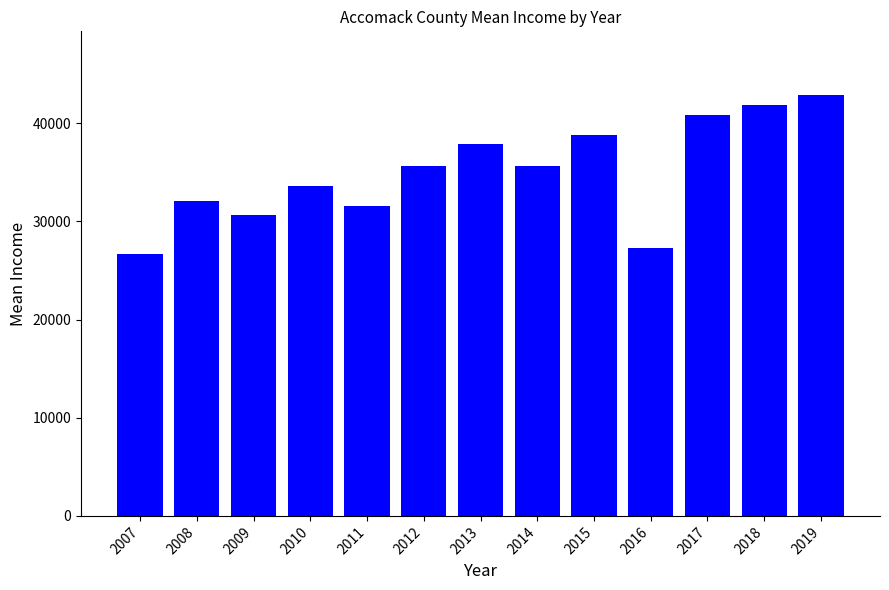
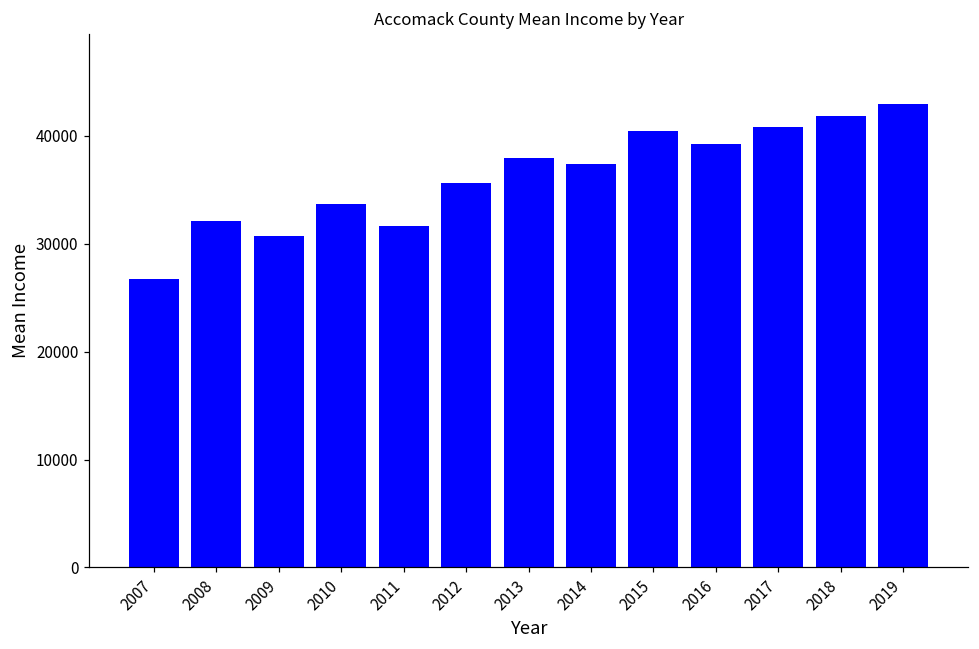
  {
    "2007": 27000,
    "2008": 32000,
    "2009": 31000,
    "2010": 34000,
    "2011": 32000,
    "2012": 36000,
    "2013": 38000,
-   "2014": 36000,
-   "2015": 39000,
-   "2016": 27000,
+   "2014": 37000,
+   "2015": 40000,
+   "2016": 39000,
    "2017": 41000,
    "2018": 42000,
    "2019": 43000
  }
